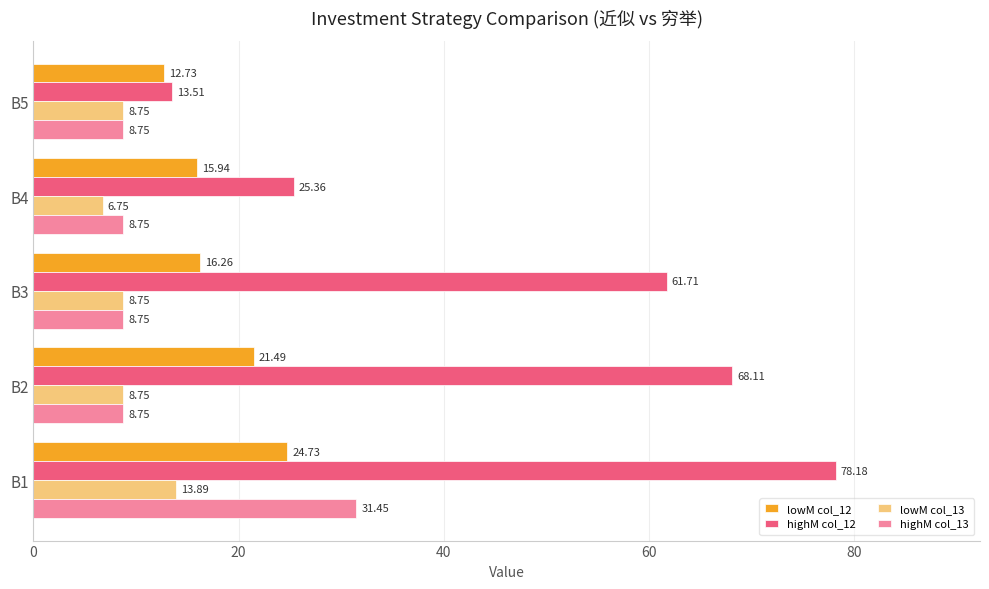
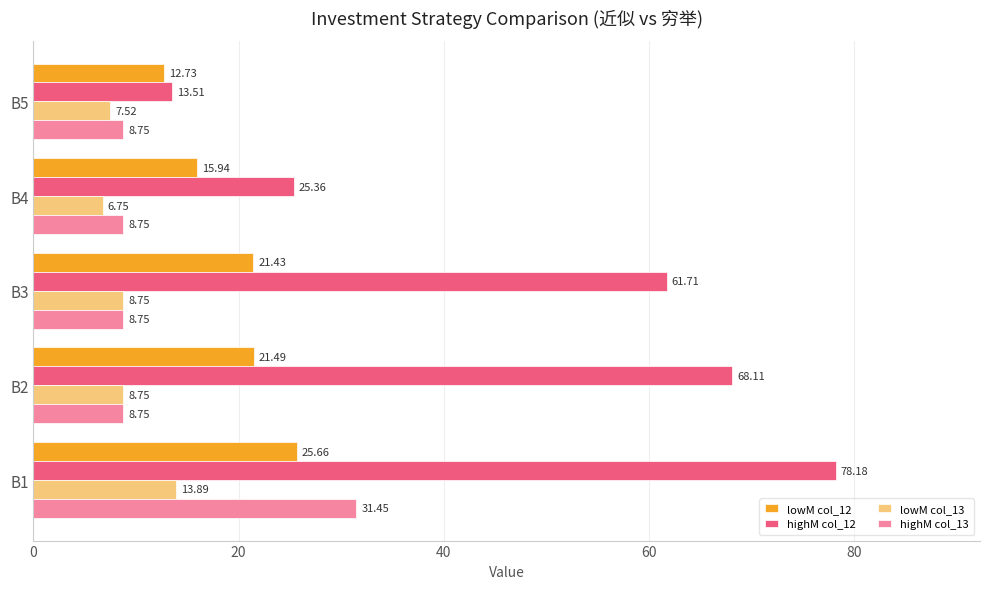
  {
    "lowM col_12": {
      "B5": 12.73,
      "B4": 15.94,
-     "B3": 16.26,
+     "B3": 21.43,
      "B2": 21.49,
-     "B1": 24.73
+     "B1": 25.66
    },
    "lowM col_13": {
-     "B5": 8.75,
+     "B5": 7.52,
      "B4": 6.75,
      "B3": 8.75,
      "B2": 8.75,
      "B1": 13.89
    }
  }
